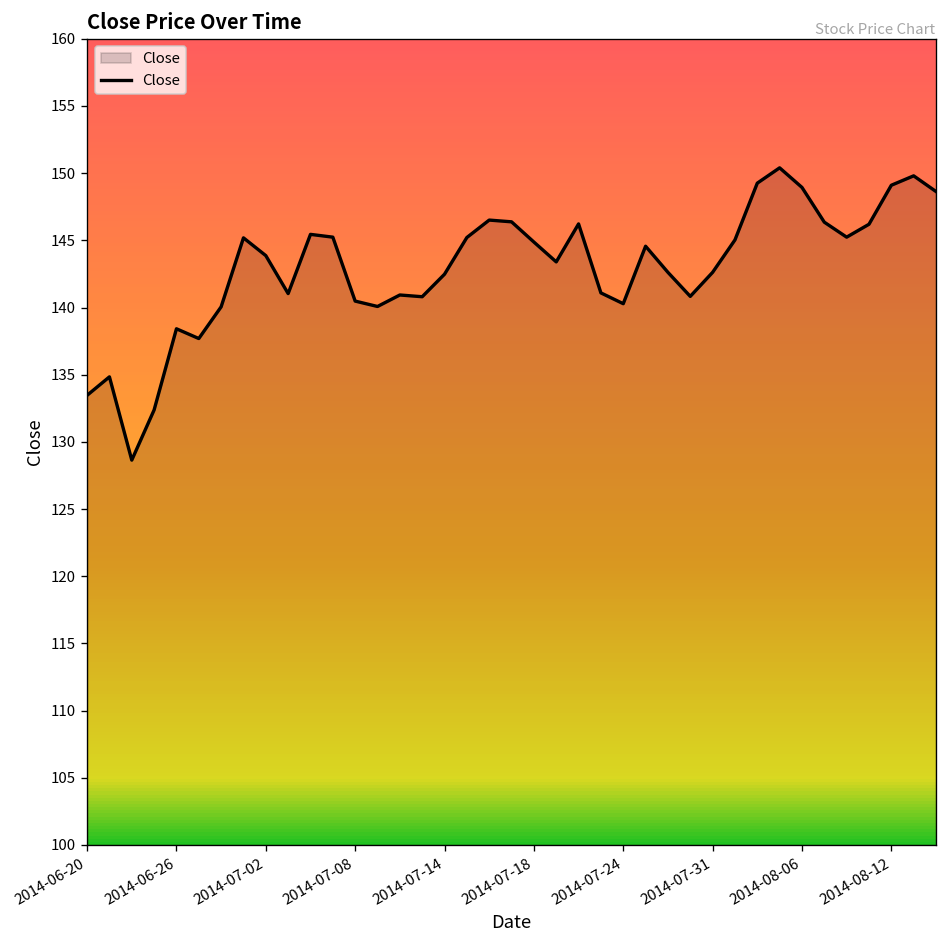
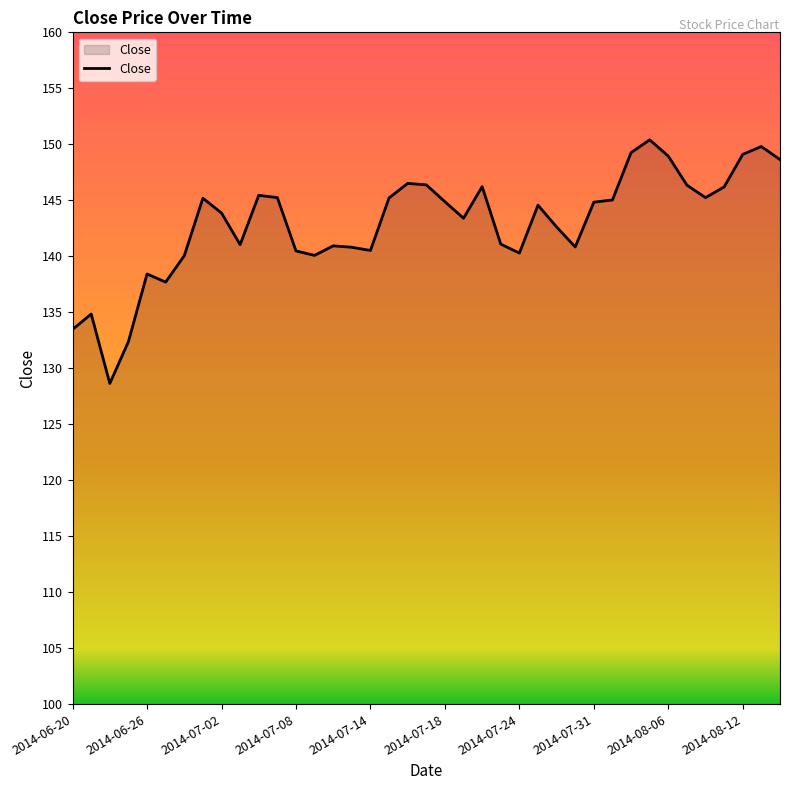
  {
    "2014-06-20": 133.5,
    "2014-06-26": 138.4,
    "2014-07-02": 143.9,
    "2014-07-08": 140.5,
-   "2014-07-14": 142.5,
+   "2014-07-14": 140.5,
    "2014-07-18": 144.9,
    "2014-07-24": 140.3,
-   "2014-07-31": 142.6,
+   "2014-07-31": 144.8,
    "2014-08-06": 148.9,
    "2014-08-12": 149.1
  }
